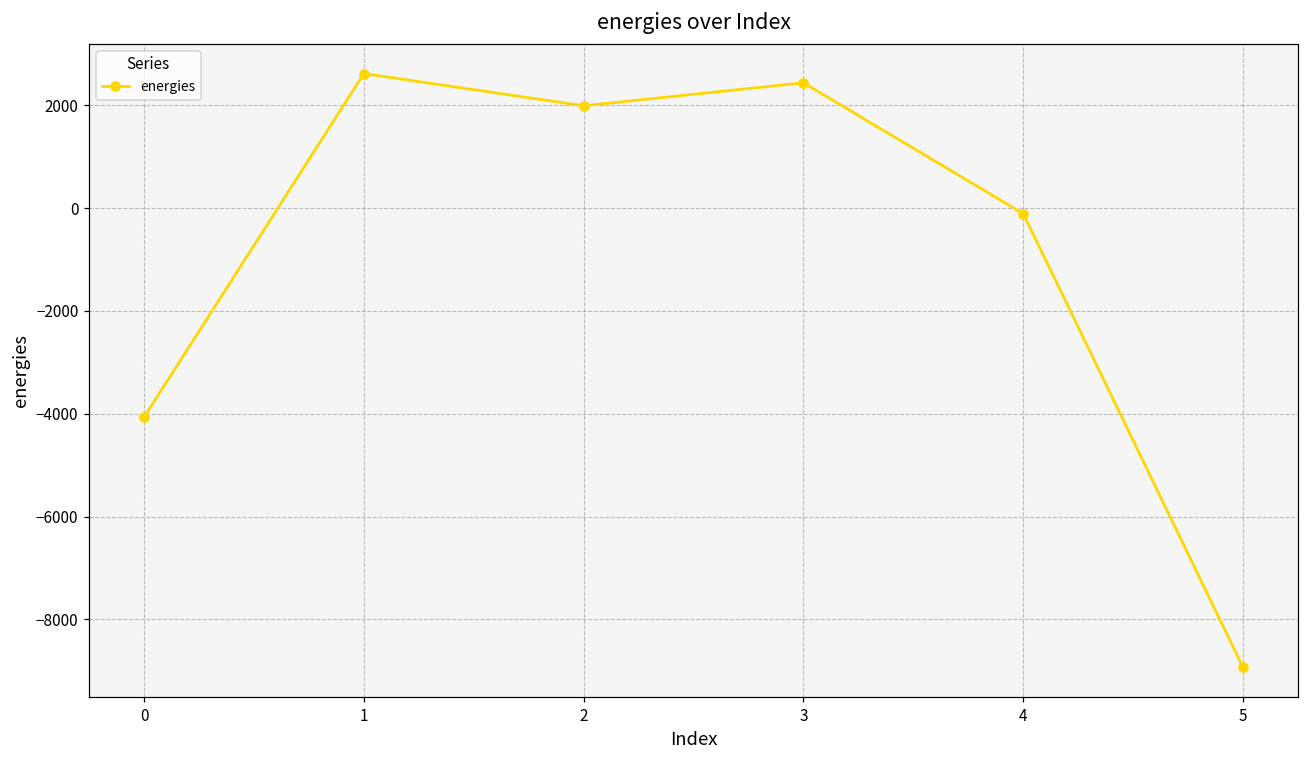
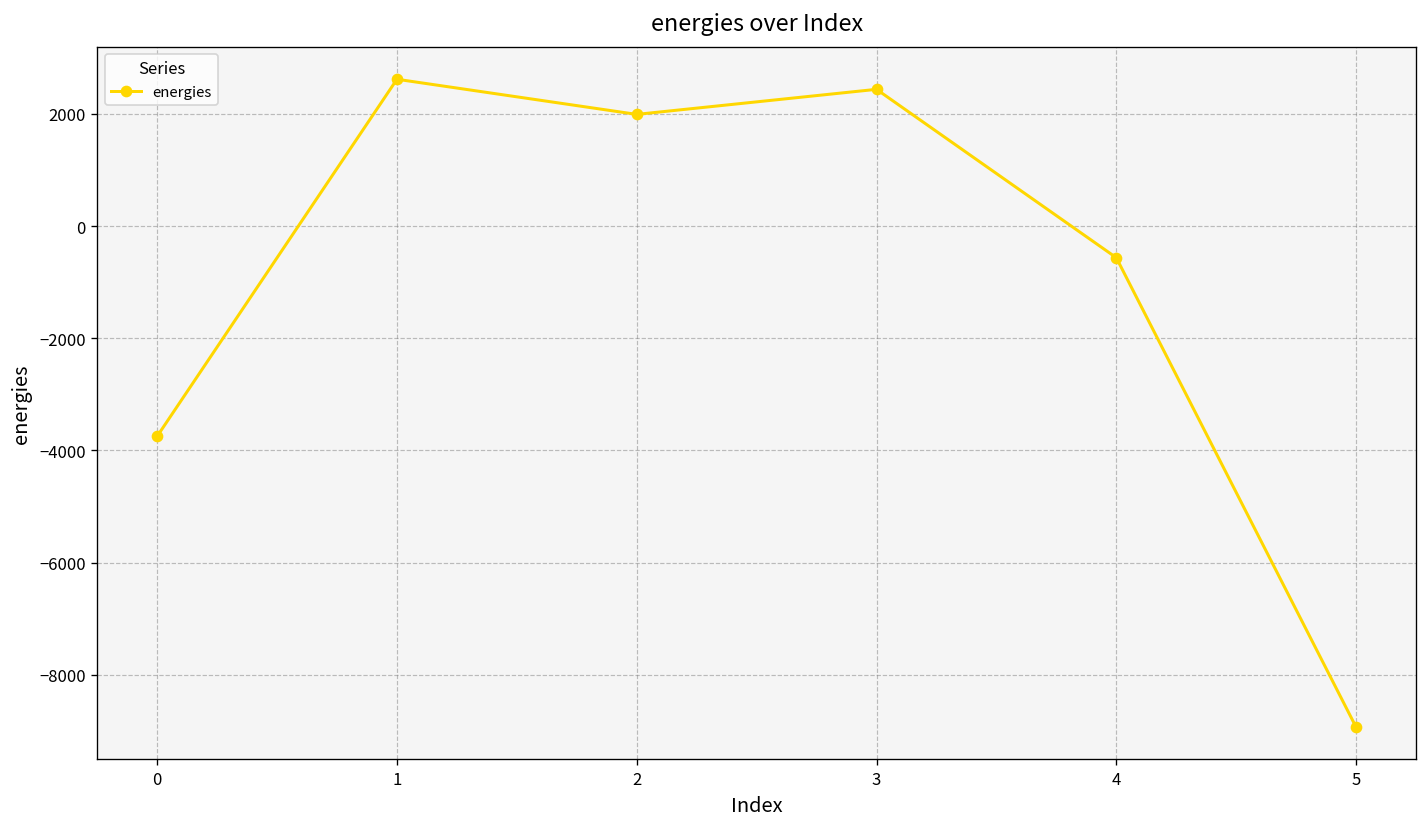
  {
-   "0": -4100,
+   "0": -3700,
    "1": 2600,
    "2": 2000,
    "3": 2400,
-   "4": -100,
+   "4": -600,
    "5": -8900
  }
